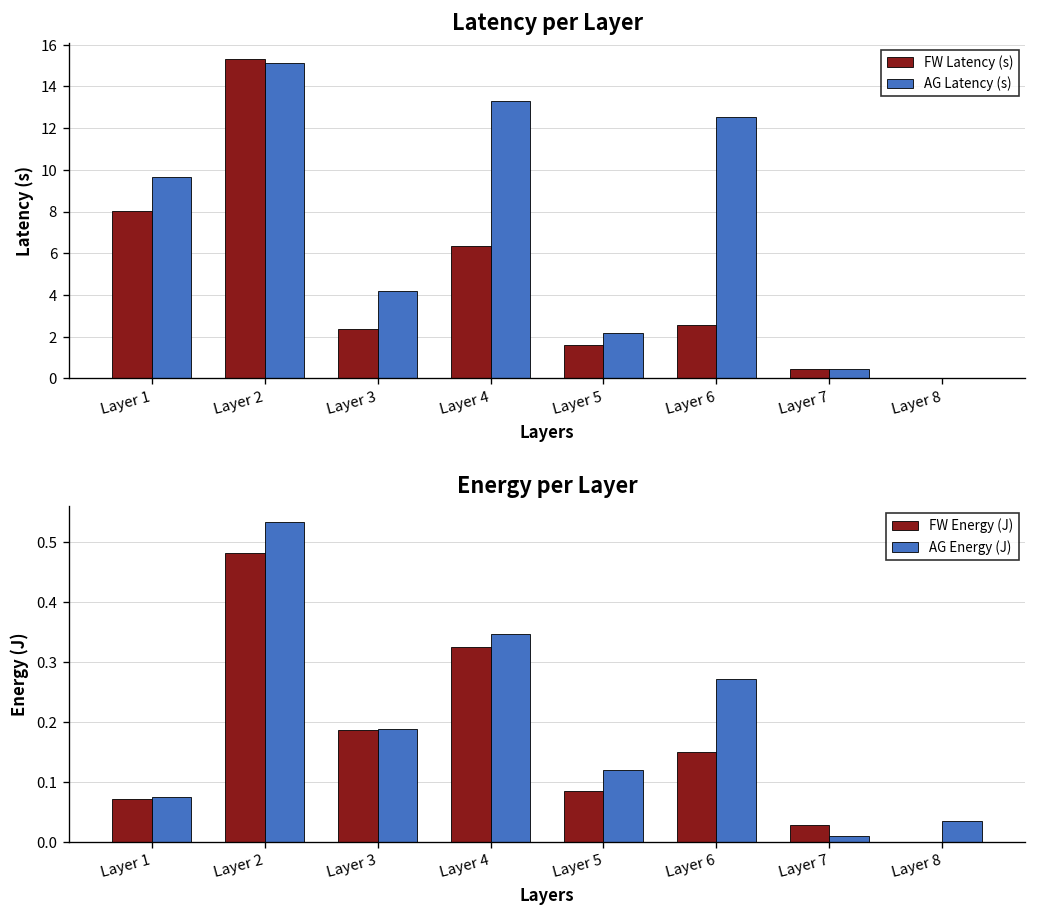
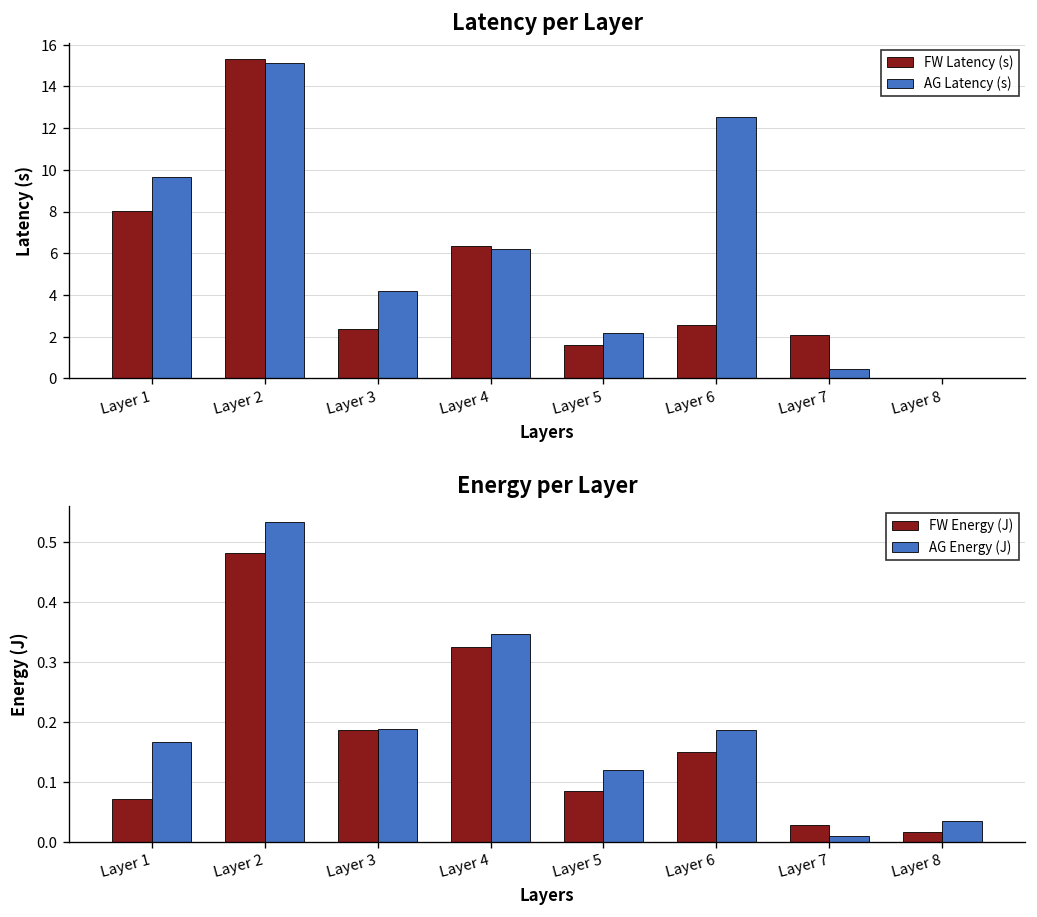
  {
    "Latency per Layer": {
      "FW Latency (s)": {
        "Layer 1": 8.0,
        "Layer 2": 15.3,
        "Layer 3": 2.4,
        "Layer 4": 6.4,
        "Layer 5": 1.6,
        "Layer 6": 2.6,
-       "Layer 7": 0.5
+       "Layer 7": 2.1
      },
      "AG Latency (s)": {
        "Layer 1": 9.7,
        "Layer 2": 15.1,
        "Layer 3": 4.2,
-       "Layer 4": 13.3,
+       "Layer 4": 6.2,
        "Layer 5": 2.2,
        "Layer 6": 12.5,
        "Layer 7": 0.5
      }
    },
    "Energy per Layer": {
      "FW Energy (J)": {
        "Layer 1": 0.07,
        "Layer 2": 0.48,
        "Layer 3": 0.19,
        "Layer 4": 0.33,
        "Layer 5": 0.08,
        "Layer 6": 0.15,
        "Layer 7": 0.03,
-       "Layer 8": 0.00
+       "Layer 8": 0.02
      },
      "AG Energy (J)": {
-       "Layer 1": 0.07,
+       "Layer 1": 0.17,
        "Layer 2": 0.53,
        "Layer 3": 0.19,
        "Layer 4": 0.35,
        "Layer 5": 0.12,
-       "Layer 6": 0.27,
+       "Layer 6": 0.19,
        "Layer 7": 0.01,
        "Layer 8": 0.04
      }
    }
  }
